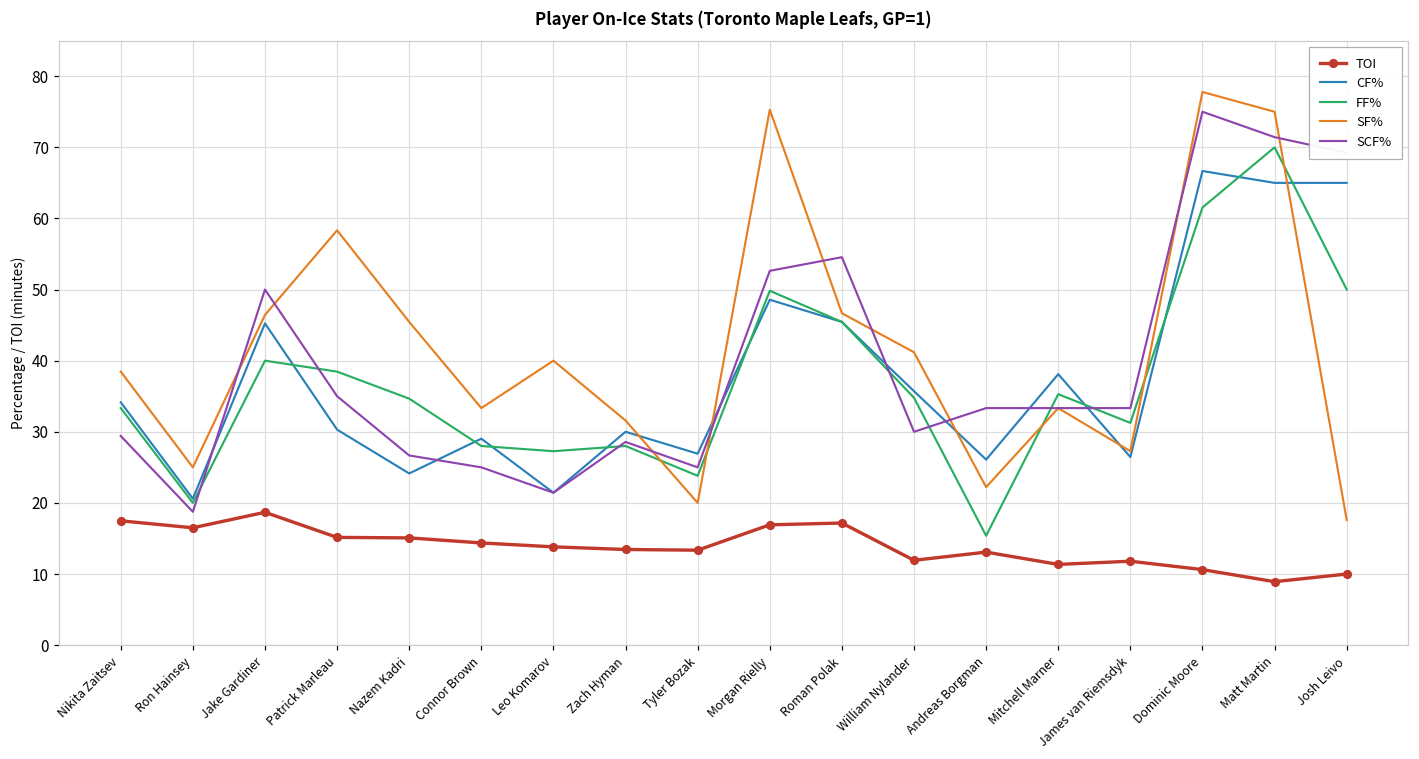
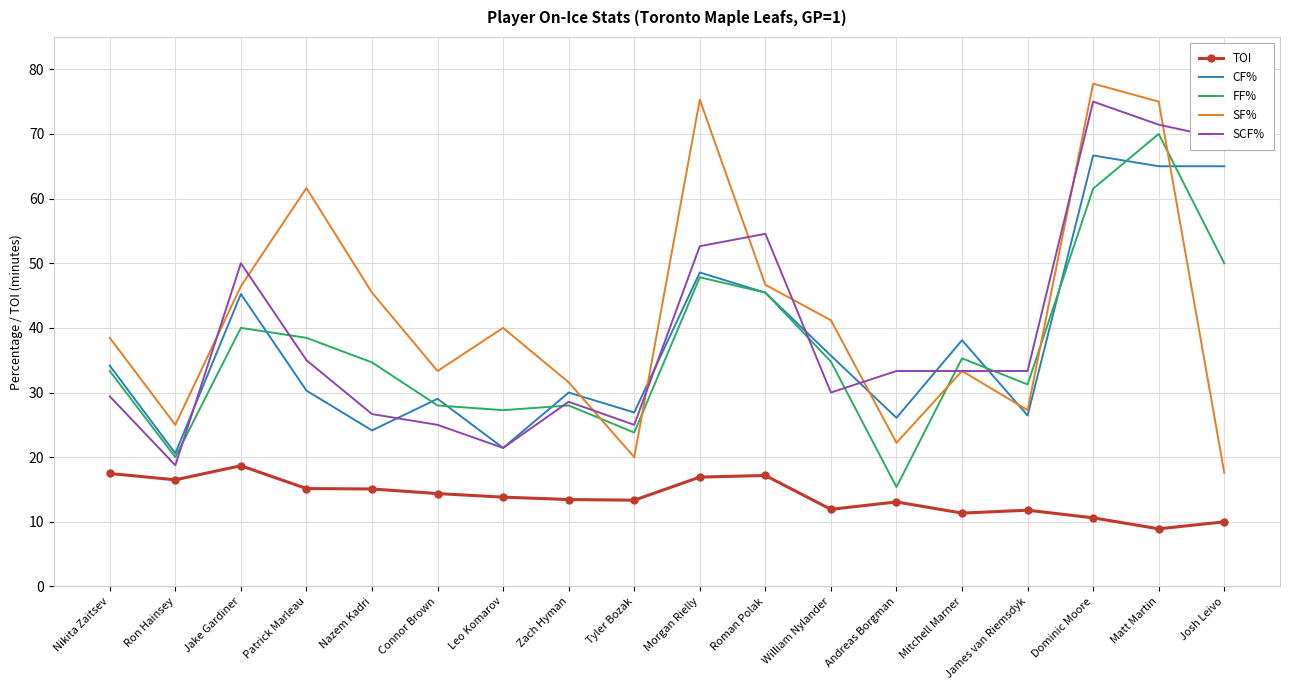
  {
    "TOI": {
      "Nikita Zaitsev": 17,
      "Ron Hainsey": 17,
      "Jake Gardiner": 19,
      "Patrick Marleau": 15,
      "Nazem Kadri": 15,
      "Connor Brown": 14,
      "Leo Komarov": 14,
      "Zach Hyman": 13,
      "Tyler Bozak": 13,
      "Morgan Rielly": 17,
      "Roman Polak": 17,
      "William Nylander": 12,
      "Andreas Borgman": 13,
      "Mitchell Marner": 11,
      "James van Riemsdyk": 12,
      "Dominic Moore": 11,
      "Matt Martin": 9,
      "Josh Leivo": 10
    },
    "CF%": {
      "Nikita Zaitsev": 34,
      "Ron Hainsey": 21,
      "Jake Gardiner": 45,
      "Patrick Marleau": 30,
      "Nazem Kadri": 24,
      "Connor Brown": 29,
      "Zach Hyman": 30,
      "Tyler Bozak": 27,
      "Morgan Rielly": 49,
      "William Nylander": 36,
      "Andreas Borgman": 26,
      "Mitchell Marner": 38,
      "James van Riemsdyk": 26,
      "Dominic Moore": 67,
      "Matt Martin": 65,
      "Josh Leivo": 65
    },
    "FF%": {
      "Nikita Zaitsev": 33,
      "Ron Hainsey": 20,
      "Jake Gardiner": 40,
      "Patrick Marleau": 38,
      "Nazem Kadri": 35,
      "Connor Brown": 28,
      "Leo Komarov": 27,
      "Zach Hyman": 28,
      "Tyler Bozak": 24,
-     "Morgan Rielly": 50,
+     "Morgan Rielly": 48,
      "William Nylander": 35,
      "Andreas Borgman": 15,
      "Mitchell Marner": 35,
      "James van Riemsdyk": 31,
      "Dominic Moore": 62,
      "Matt Martin": 70,
      "Josh Leivo": 50
    },
    "SF%": {
      "Nikita Zaitsev": 38,
      "Ron Hainsey": 25,
      "Jake Gardiner": 46,
-     "Patrick Marleau": 58,
+     "Patrick Marleau": 62,
      "Nazem Kadri": 45,
      "Connor Brown": 33,
      "Leo Komarov": 40,
      "Zach Hyman": 32,
      "Tyler Bozak": 20,
      "Morgan Rielly": 75,
      "Roman Polak": 47,
      "William Nylander": 41,
      "Andreas Borgman": 22,
      "James van Riemsdyk": 27,
      "Dominic Moore": 78,
      "Matt Martin": 75,
      "Josh Leivo": 18
    },
    "SCF%": {
      "Nikita Zaitsev": 29,
      "Ron Hainsey": 19,
      "Jake Gardiner": 50,
      "Patrick Marleau": 35,
      "Nazem Kadri": 27,
      "Connor Brown": 25,
      "Zach Hyman": 29,
      "Tyler Bozak": 25,
      "Morgan Rielly": 53,
      "Roman Polak": 55,
      "William Nylander": 30,
      "Andreas Borgman": 33,
      "James van Riemsdyk": 33,
      "Dominic Moore": 75,
      "Matt Martin": 71
    }
  }
